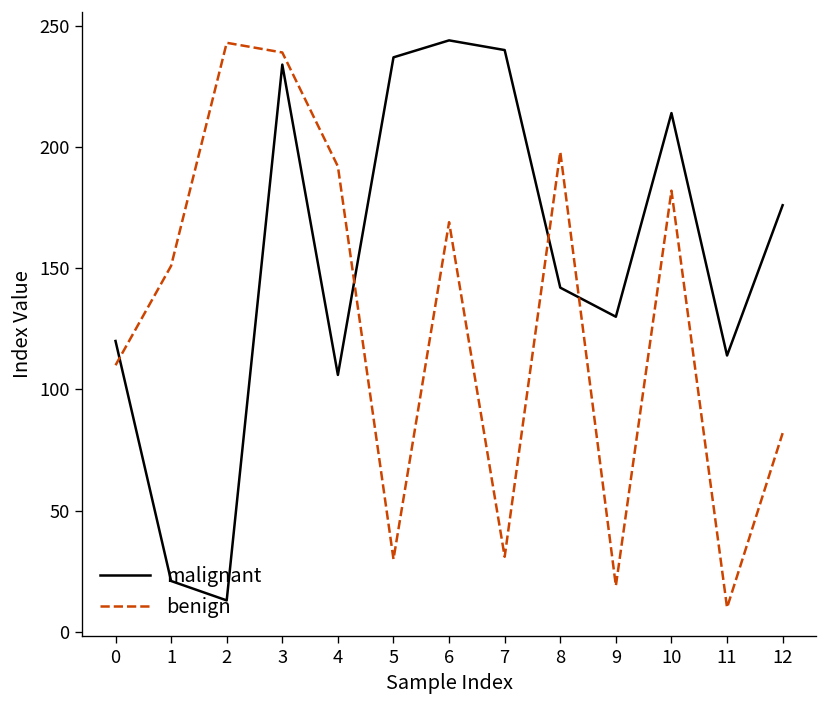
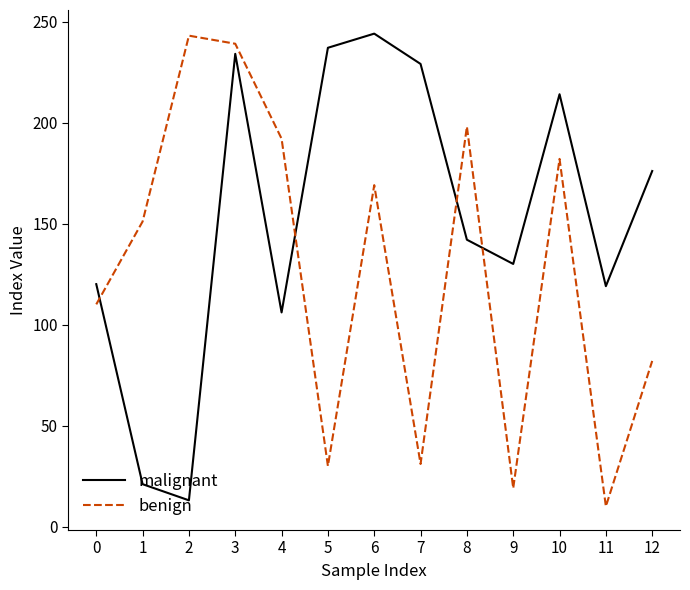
  {
    "malignant": {
      "0": 120,
      "1": 21,
      "2": 13,
      "3": 234,
      "4": 106,
      "5": 237,
      "6": 244,
-     "7": 240,
+     "7": 229,
      "8": 142,
      "9": 130,
      "10": 214,
-     "11": 114,
+     "11": 119,
      "12": 176
    },
    "benign": {
      "0": 110,
      "1": 151,
      "2": 243,
      "3": 239,
      "4": 192,
      "5": 30,
      "6": 169,
      "7": 31,
      "8": 198,
      "9": 19,
      "10": 182,
      "11": 10,
      "12": 82
    }
  }
